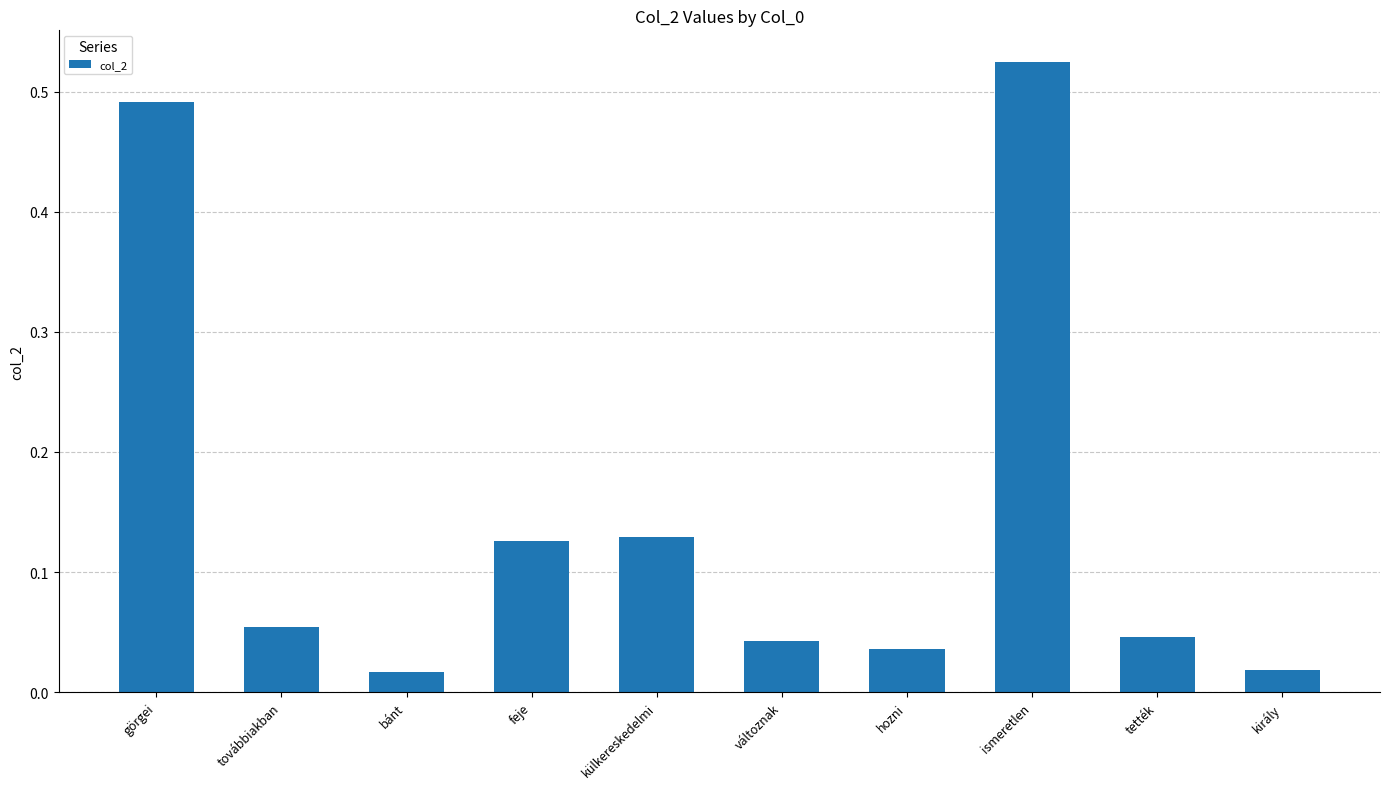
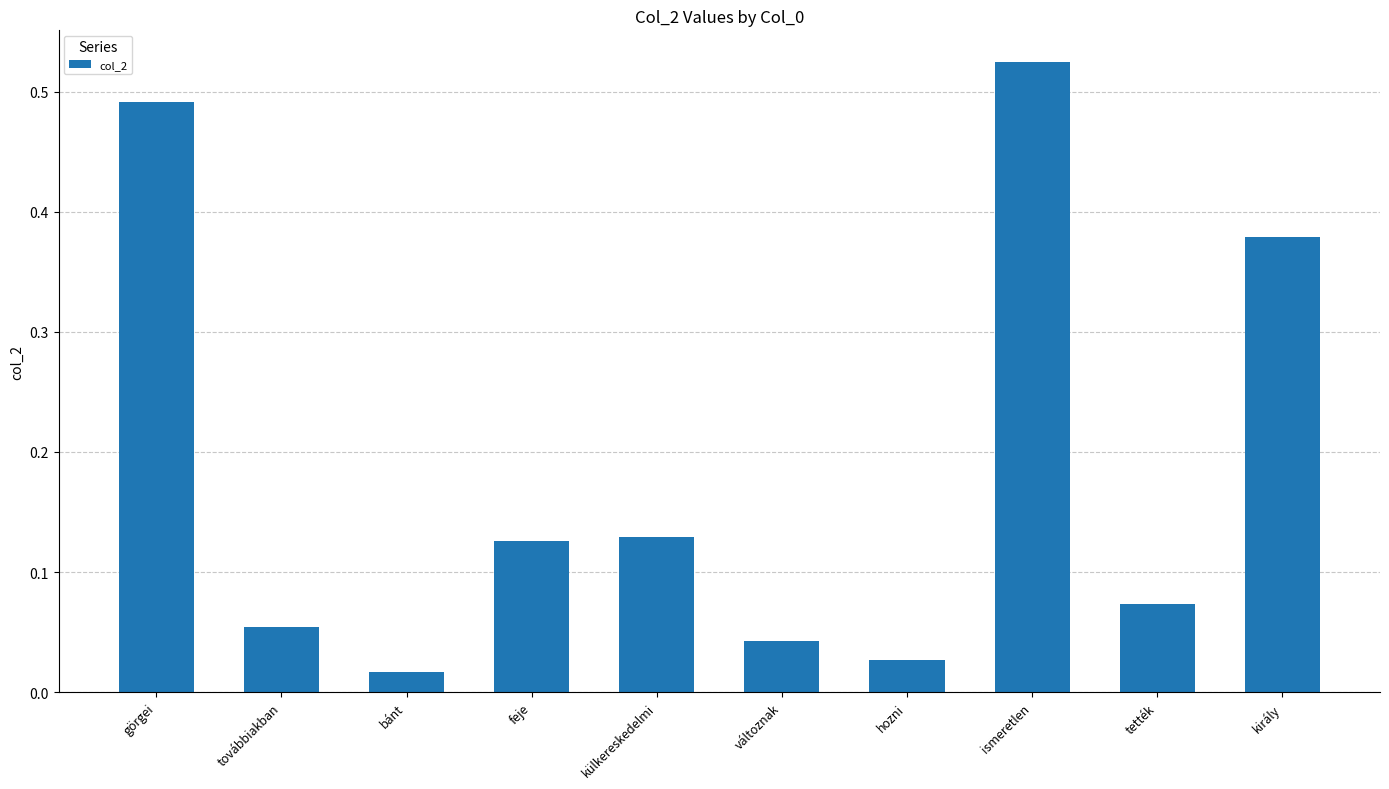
  {
    "görgei": 0.491,
    "továbbiakban": 0.054,
    "bánt": 0.017,
    "feje": 0.126,
    "külkereskedelmi": 0.129,
    "változnak": 0.043,
-   "hozni": 0.036,
+   "hozni": 0.026,
    "ismeretlen": 0.525,
-   "tették": 0.046,
-   "király": 0.019
+   "tették": 0.073,
+   "király": 0.379
  }
